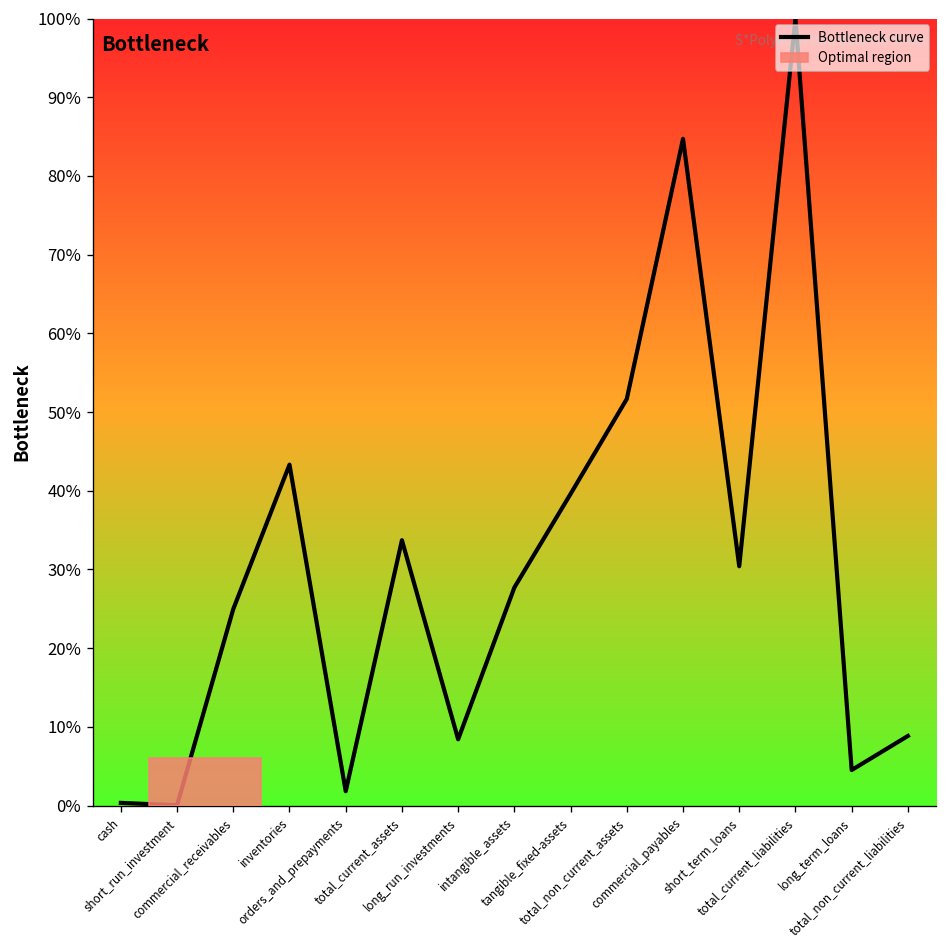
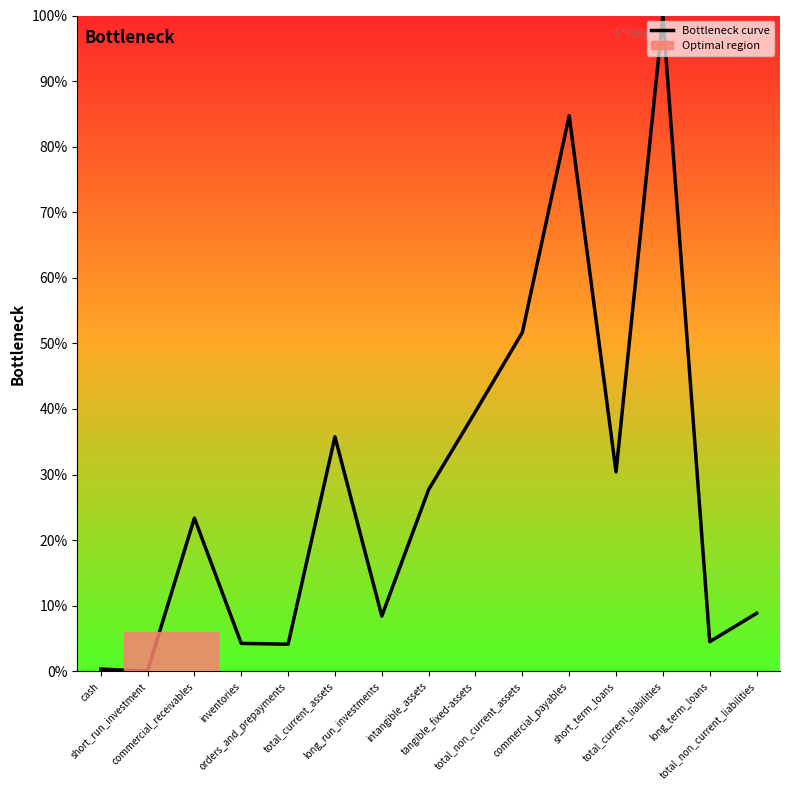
  {
    "cash": "0%",
-   "commercial_receivables": "25%",
-   "inventories": "43%",
-   "orders_and_prepayments": "2%",
-   "total_current_assets": "34%",
+   "commercial_receivables": "23%",
+   "inventories": "4%",
+   "orders_and_prepayments": "4%",
+   "total_current_assets": "36%",
    "long_run_investments": "8%",
    "intangible_assets": "28%",
    "tangible_fixed-assets": "40%",
    "total_non_current_assets": "52%",
    "commercial_payables": "85%",
    "short_term_loans": "30%",
    "total_current_liabilities": "100%",
    "long_term_loans": "5%",
    "total_non_current_liabilities": "9%"
  }
